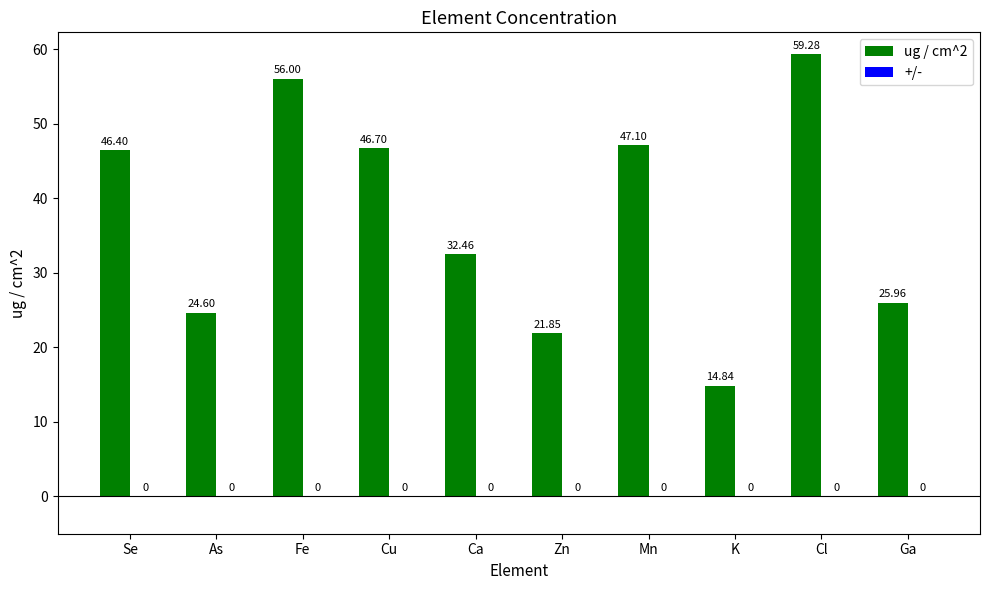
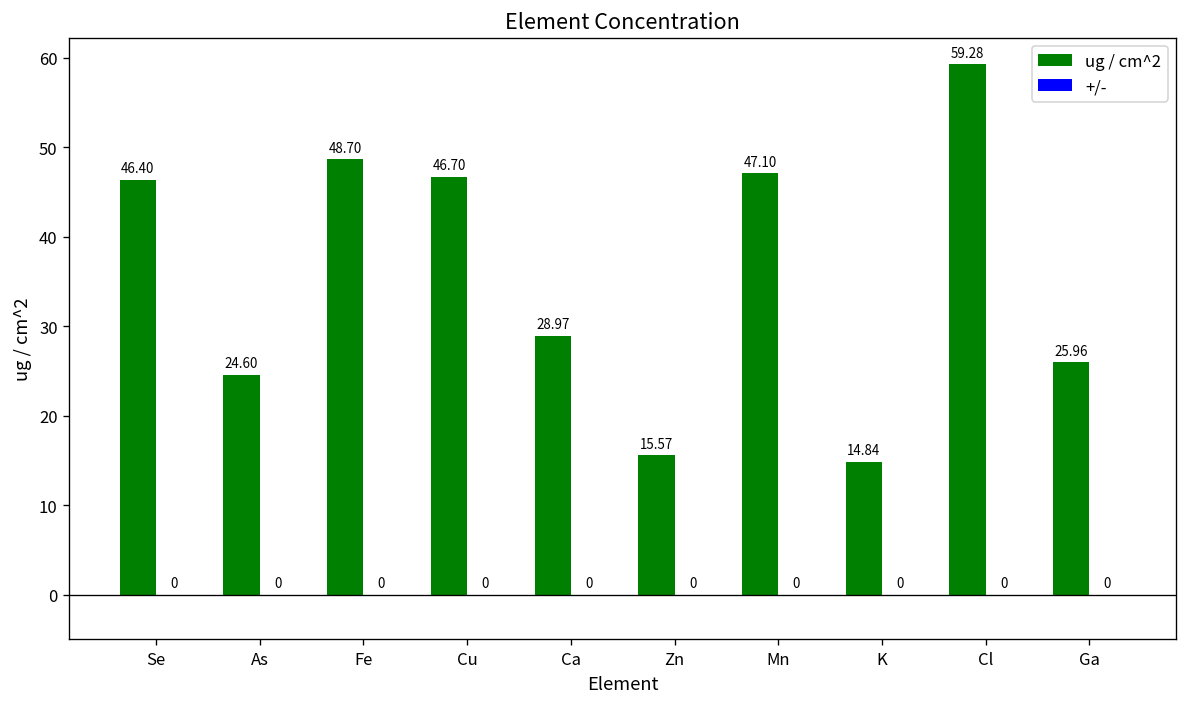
  {
    "ug / cm^2": {
      "Se": 46.40,
      "As": 24.60,
-     "Fe": 56.00,
+     "Fe": 48.70,
      "Cu": 46.70,
-     "Ca": 32.46,
-     "Zn": 21.85,
+     "Ca": 28.97,
+     "Zn": 15.57,
      "Mn": 47.10,
      "K": 14.84,
      "Cl": 59.28,
      "Ga": 25.96
    },
    "+/-": {
      "Se": 0,
      "As": 0,
      "Fe": 0,
      "Cu": 0,
      "Ca": 0,
      "Zn": 0,
      "Mn": 0,
      "K": 0,
      "Cl": 0,
      "Ga": 0
    }
  }
